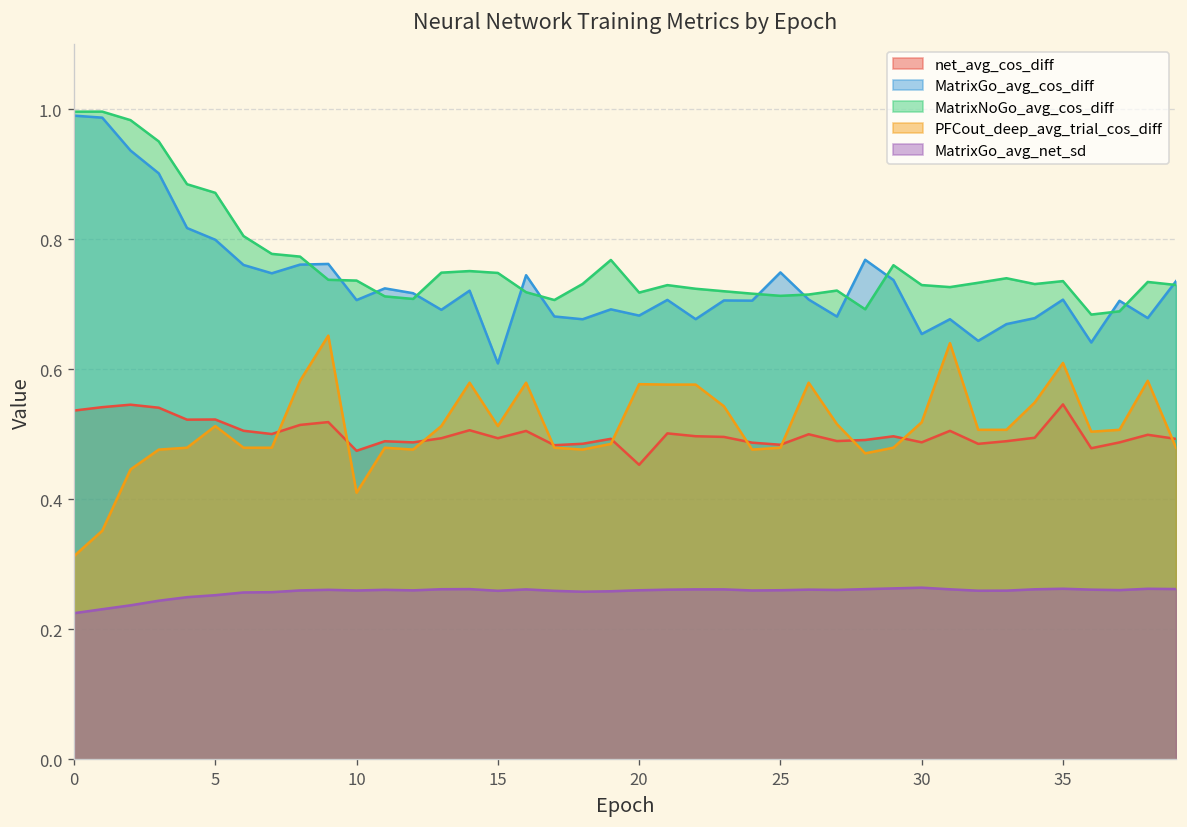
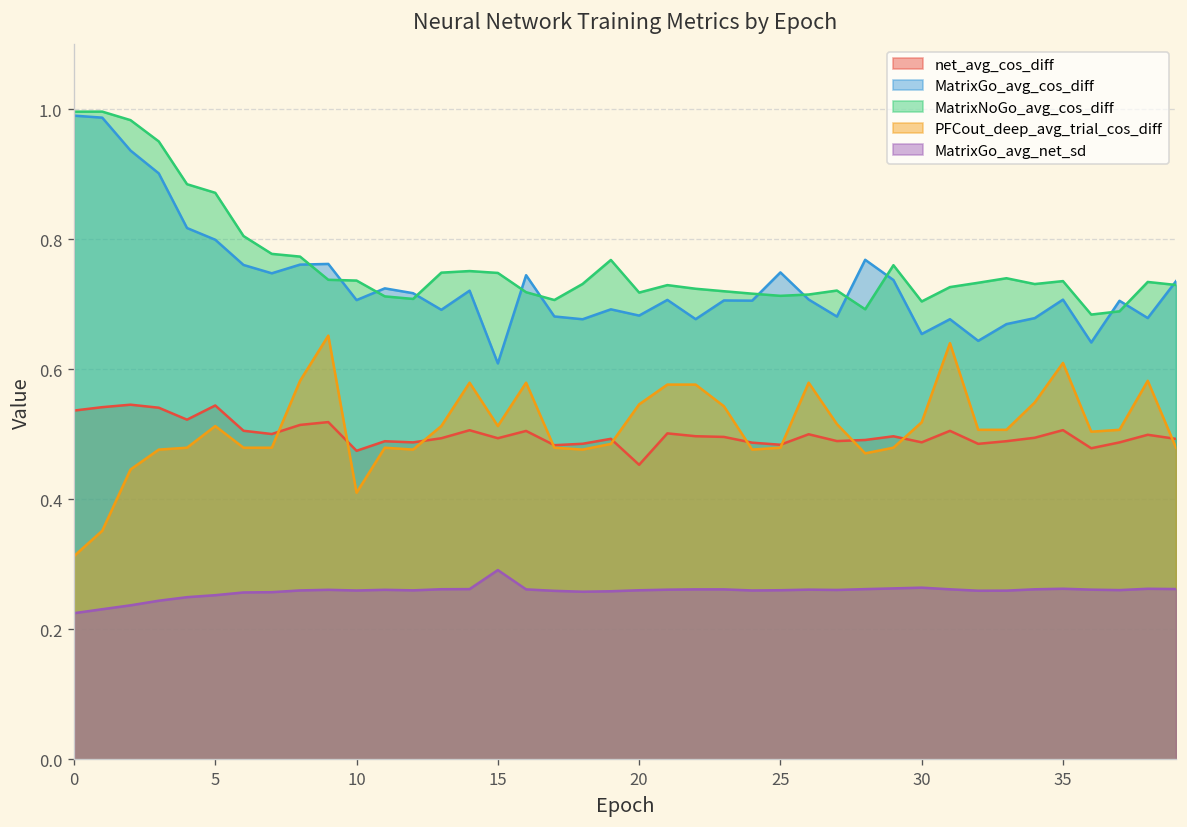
  {
    "net_avg_cos_diff": {
      "0": 0.54,
-     "5": 0.52,
+     "5": 0.54,
      "10": 0.47,
      "15": 0.49,
      "20": 0.45,
      "30": 0.49,
-     "35": 0.55
+     "35": 0.51
    },
    "MatrixGo_avg_cos_diff": {
      "0": 0.99,
      "5": 0.80,
      "10": 0.71,
      "15": 0.61,
      "20": 0.68,
      "25": 0.75,
      "30": 0.65,
      "35": 0.71
    },
    "MatrixNoGo_avg_cos_diff": {
      "0": 1.00,
      "5": 0.87,
      "10": 0.74,
      "15": 0.75,
      "20": 0.72,
      "25": 0.71,
-     "30": 0.73,
+     "30": 0.70,
      "35": 0.74
    },
    "PFCout_deep_avg_trial_cos_diff": {
      "0": 0.31,
      "5": 0.51,
      "10": 0.41,
      "15": 0.51,
-     "20": 0.58,
+     "20": 0.55,
      "30": 0.52,
      "35": 0.61
    },
    "MatrixGo_avg_net_sd": {
      "0": 0.23,
      "5": 0.25,
      "10": 0.26,
-     "15": 0.26,
+     "15": 0.29,
      "20": 0.26,
      "25": 0.26,
      "30": 0.26,
      "35": 0.26
    }
  }
